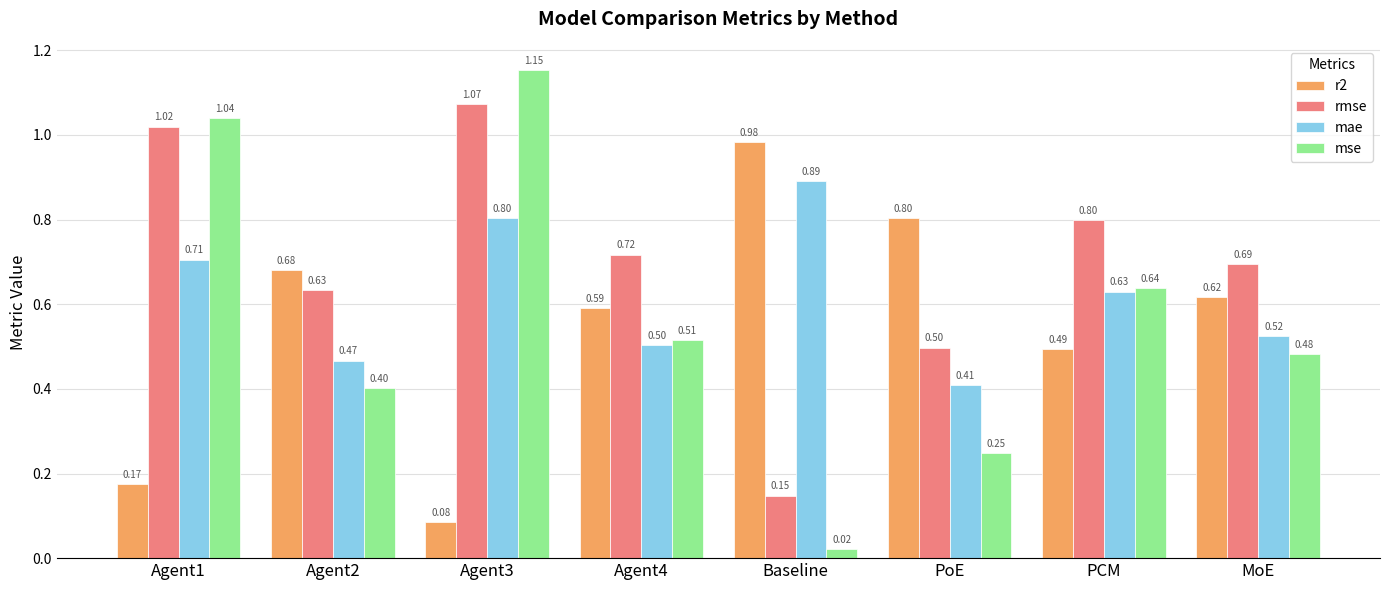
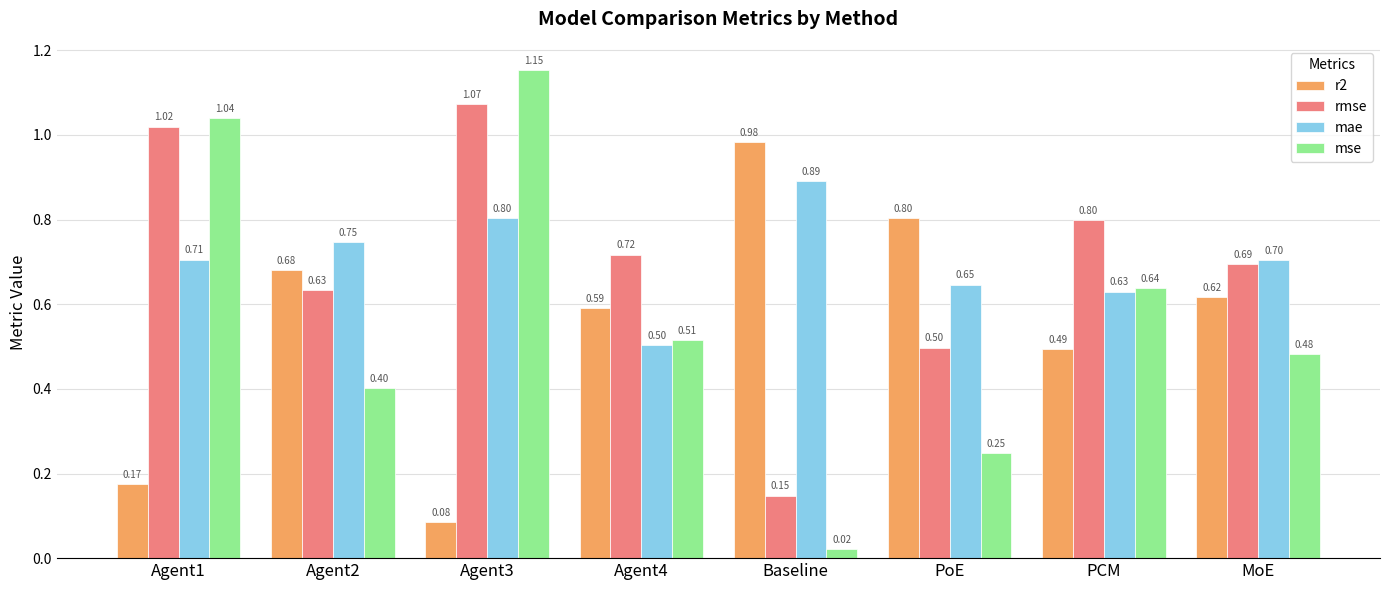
  {
    "mae": {
      "Agent1": 0.71,
-     "Agent2": 0.47,
+     "Agent2": 0.75,
      "Agent3": 0.80,
      "Agent4": 0.50,
      "Baseline": 0.89,
-     "PoE": 0.41,
+     "PoE": 0.65,
      "PCM": 0.63,
-     "MoE": 0.52
+     "MoE": 0.70
    },
    "mse": {
      "Agent1": 1.04,
      "Agent2": 0.40,
      "Agent3": 1.15,
      "Agent4": 0.51,
      "Baseline": 0.02,
      "PoE": 0.25,
      "PCM": 0.64,
      "MoE": 0.48
    }
  }
